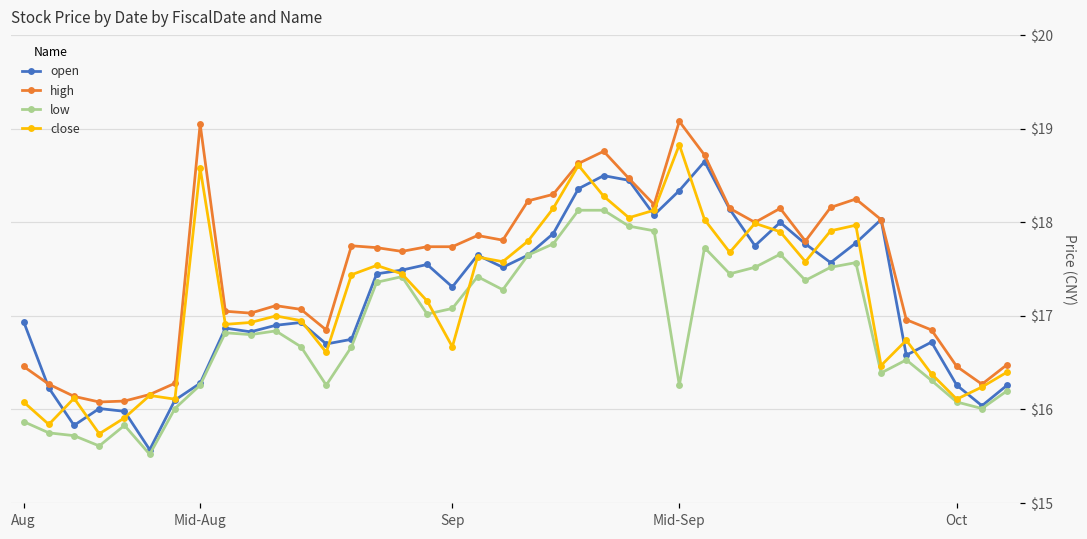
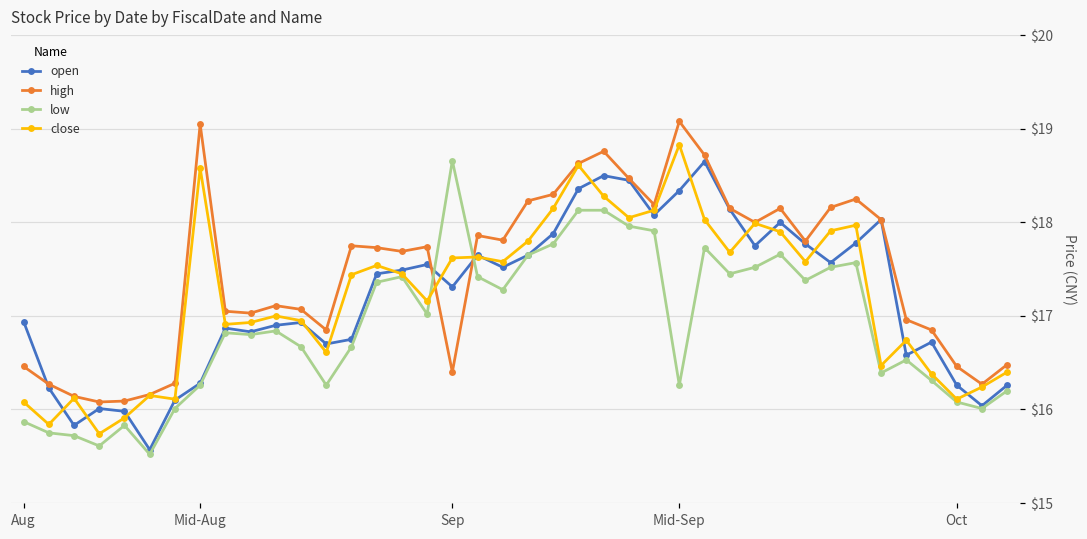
  {
    "open": {
      "Aug": "$16.9",
      "Sep": "$17.3",
      "Mid-Sep": "$18.3",
      "Oct": "$16.3"
    },
    "high": {
      "Aug": "$16.5",
      "Mid-Aug": "$19.1",
-     "Sep": "$17.7",
+     "Sep": "$16.4",
      "Mid-Sep": "$19.1",
      "Oct": "$16.5"
    },
    "low": {
      "Aug": "$15.9",
-     "Sep": "$17.1",
+     "Sep": "$18.7",
      "Mid-Sep": "$16.3"
    },
    "close": {
      "Aug": "$16.1",
      "Mid-Aug": "$18.6",
-     "Sep": "$16.7",
+     "Sep": "$17.6",
      "Mid-Sep": "$18.8"
    }
  }
